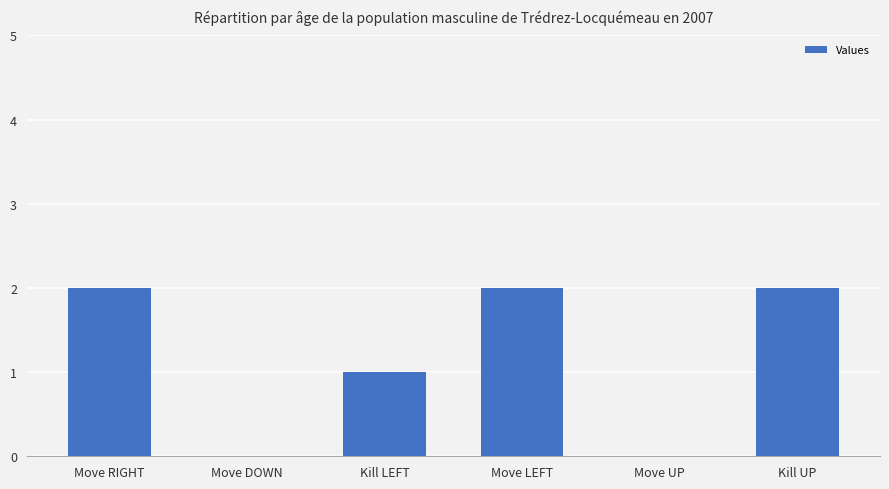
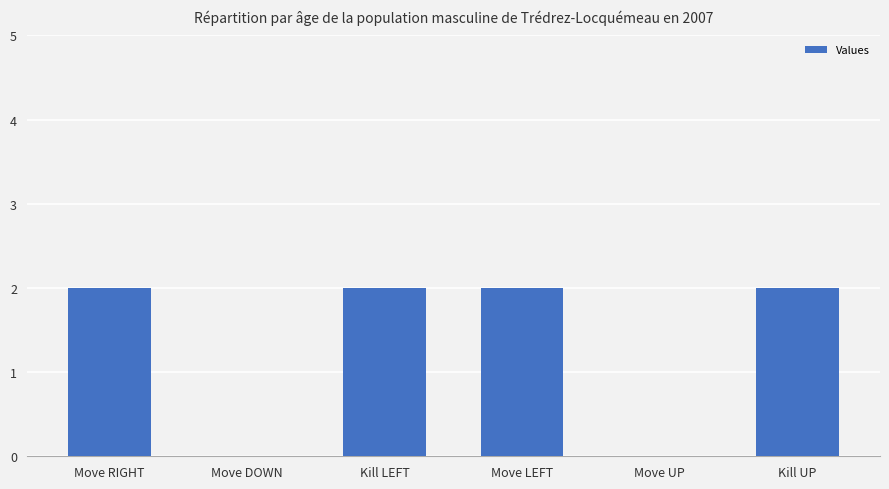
  {
    "Move RIGHT": 2,
    "Move DOWN": 0,
-   "Kill LEFT": 1,
+   "Kill LEFT": 2,
    "Move LEFT": 2,
    "Move UP": 0,
    "Kill UP": 2
  }
